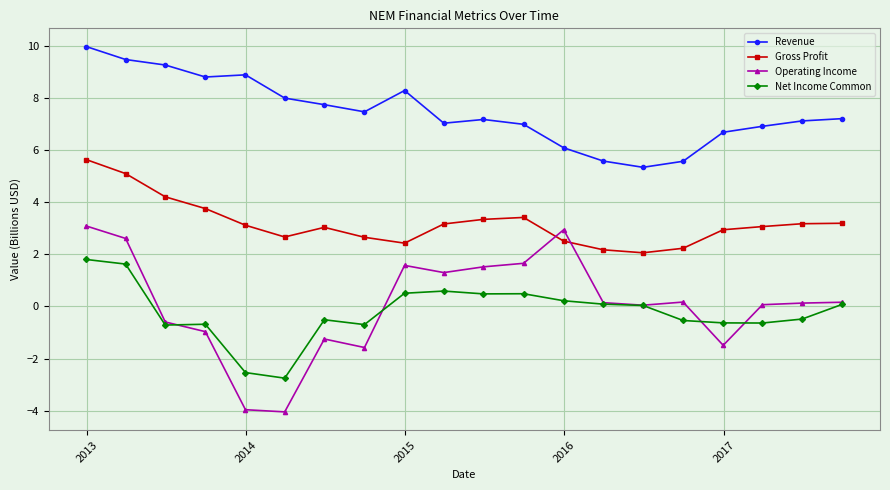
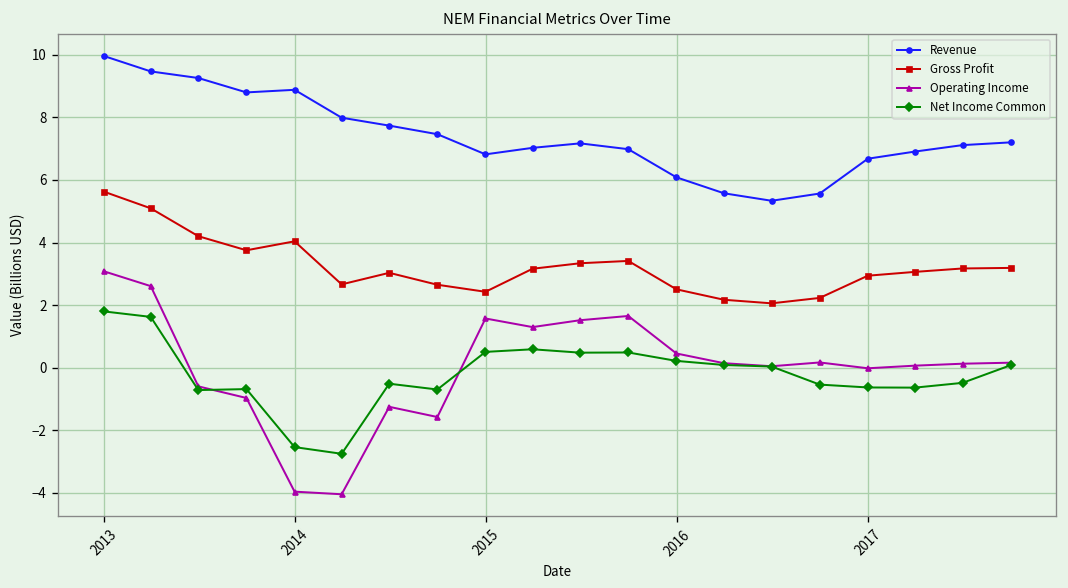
  {
    "Revenue": {
      "2013": 10.0,
      "2014": 8.9,
-     "2015": 8.3,
+     "2015": 6.8,
      "2016": 6.1,
      "2017": 6.7
    },
    "Gross Profit": {
      "2013": 5.6,
-     "2014": 3.1,
+     "2014": 4.0,
      "2015": 2.4,
      "2016": 2.5,
      "2017": 2.9
    },
    "Operating Income": {
      "2013": 3.1,
      "2014": -4.0,
      "2015": 1.6,
-     "2016": 2.9,
-     "2017": -1.5
+     "2016": 0.5,
+     "2017": 0.0
    },
    "Net Income Common": {
      "2013": 1.8,
      "2014": -2.5,
      "2015": 0.5,
      "2016": 0.2,
      "2017": -0.6
    }
  }
